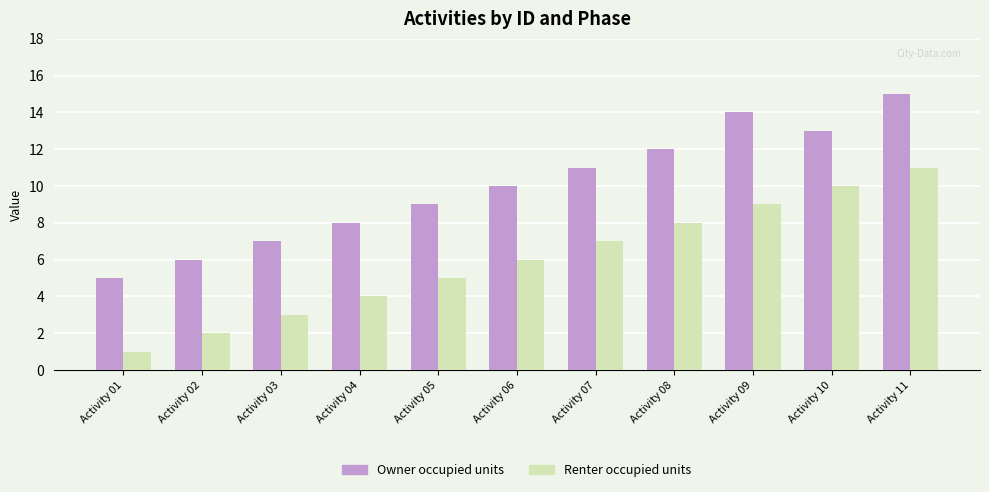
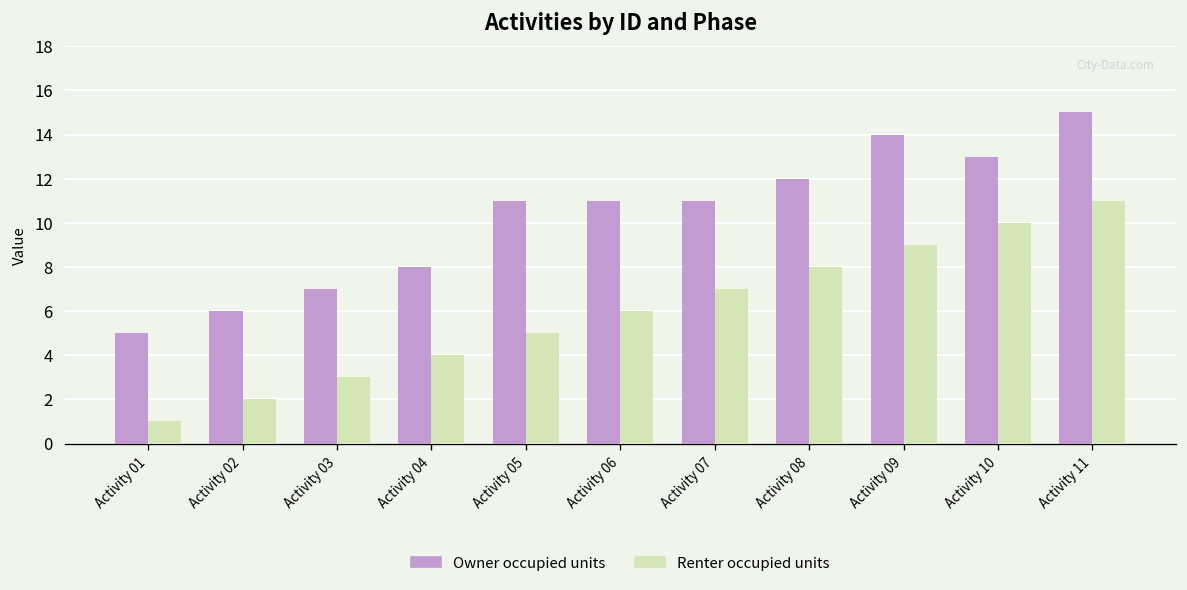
  {
    "Owner occupied units": {
      "Activity 01": 5,
      "Activity 02": 6,
      "Activity 03": 7,
      "Activity 04": 8,
-     "Activity 05": 9,
-     "Activity 06": 10,
+     "Activity 05": 11,
+     "Activity 06": 11,
      "Activity 07": 11,
      "Activity 08": 12,
      "Activity 09": 14,
      "Activity 10": 13,
      "Activity 11": 15
    },
    "Renter occupied units": {
      "Activity 01": 1,
      "Activity 02": 2,
      "Activity 03": 3,
      "Activity 04": 4,
      "Activity 05": 5,
      "Activity 06": 6,
      "Activity 07": 7,
      "Activity 08": 8,
      "Activity 09": 9,
      "Activity 10": 10,
      "Activity 11": 11
    }
  }
